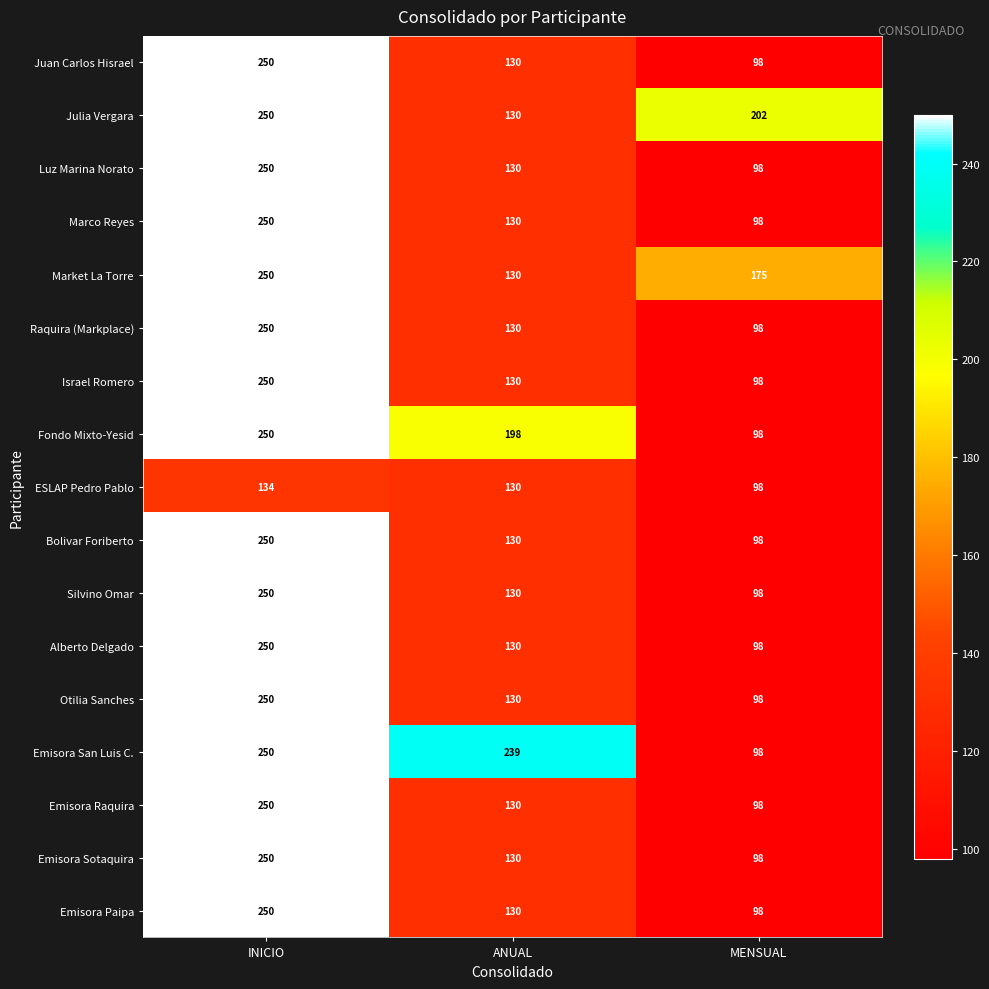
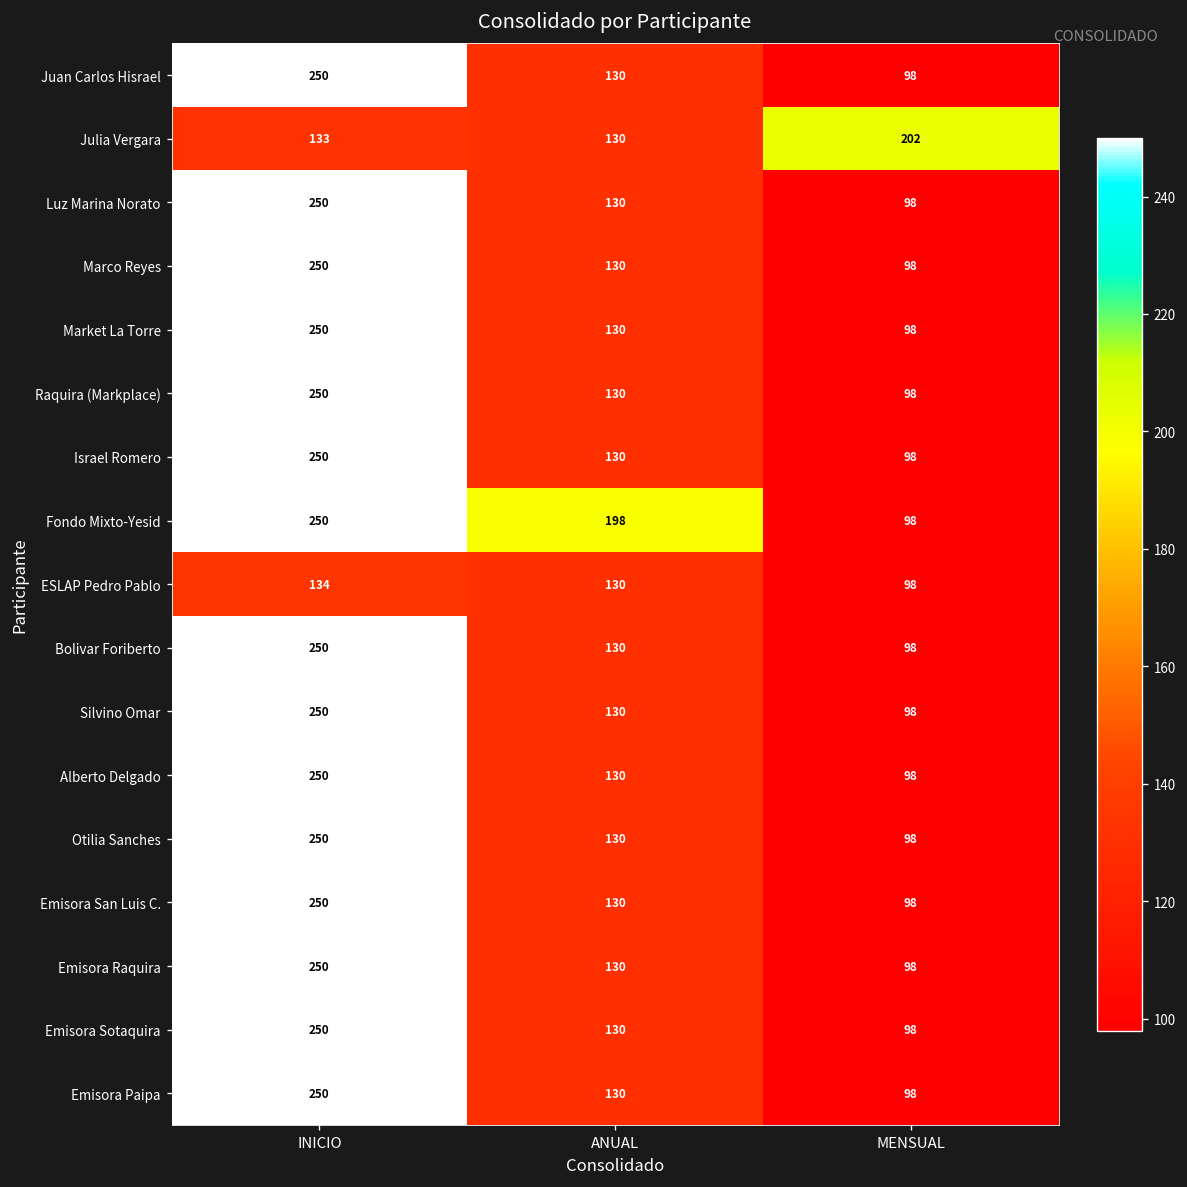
  {
    "Juan Carlos Hisrael": {
      "INICIO": 250,
      "ANUAL": 130,
      "MENSUAL": 98
    },
    "Julia Vergara": {
-     "INICIO": 250,
+     "INICIO": 133,
      "ANUAL": 130,
      "MENSUAL": 202
    },
    "Luz Marina Norato": {
      "INICIO": 250,
      "ANUAL": 130,
      "MENSUAL": 98
    },
    "Marco Reyes": {
      "INICIO": 250,
      "ANUAL": 130,
      "MENSUAL": 98
    },
    "Market La Torre": {
      "INICIO": 250,
      "ANUAL": 130,
-     "MENSUAL": 175
+     "MENSUAL": 98
    },
    "Raquira (Markplace)": {
      "INICIO": 250,
      "ANUAL": 130,
      "MENSUAL": 98
    },
    "Israel Romero": {
      "INICIO": 250,
      "ANUAL": 130,
      "MENSUAL": 98
    },
    "Fondo Mixto-Yesid": {
      "INICIO": 250,
      "ANUAL": 198,
      "MENSUAL": 98
    },
    "ESLAP Pedro Pablo": {
      "INICIO": 134,
      "ANUAL": 130,
      "MENSUAL": 98
    },
    "Bolivar Foriberto": {
      "INICIO": 250,
      "ANUAL": 130,
      "MENSUAL": 98
    },
    "Silvino Omar": {
      "INICIO": 250,
      "ANUAL": 130,
      "MENSUAL": 98
    },
    "Alberto Delgado": {
      "INICIO": 250,
      "ANUAL": 130,
      "MENSUAL": 98
    },
    "Otilia Sanches": {
      "INICIO": 250,
      "ANUAL": 130,
      "MENSUAL": 98
    },
    "Emisora San Luis C.": {
      "INICIO": 250,
-     "ANUAL": 239,
+     "ANUAL": 130,
      "MENSUAL": 98
    },
    "Emisora Raquira": {
      "INICIO": 250,
      "ANUAL": 130,
      "MENSUAL": 98
    },
    "Emisora Sotaquira": {
      "INICIO": 250,
      "ANUAL": 130,
      "MENSUAL": 98
    },
    "Emisora Paipa": {
      "INICIO": 250,
      "ANUAL": 130,
      "MENSUAL": 98
    }
  }
